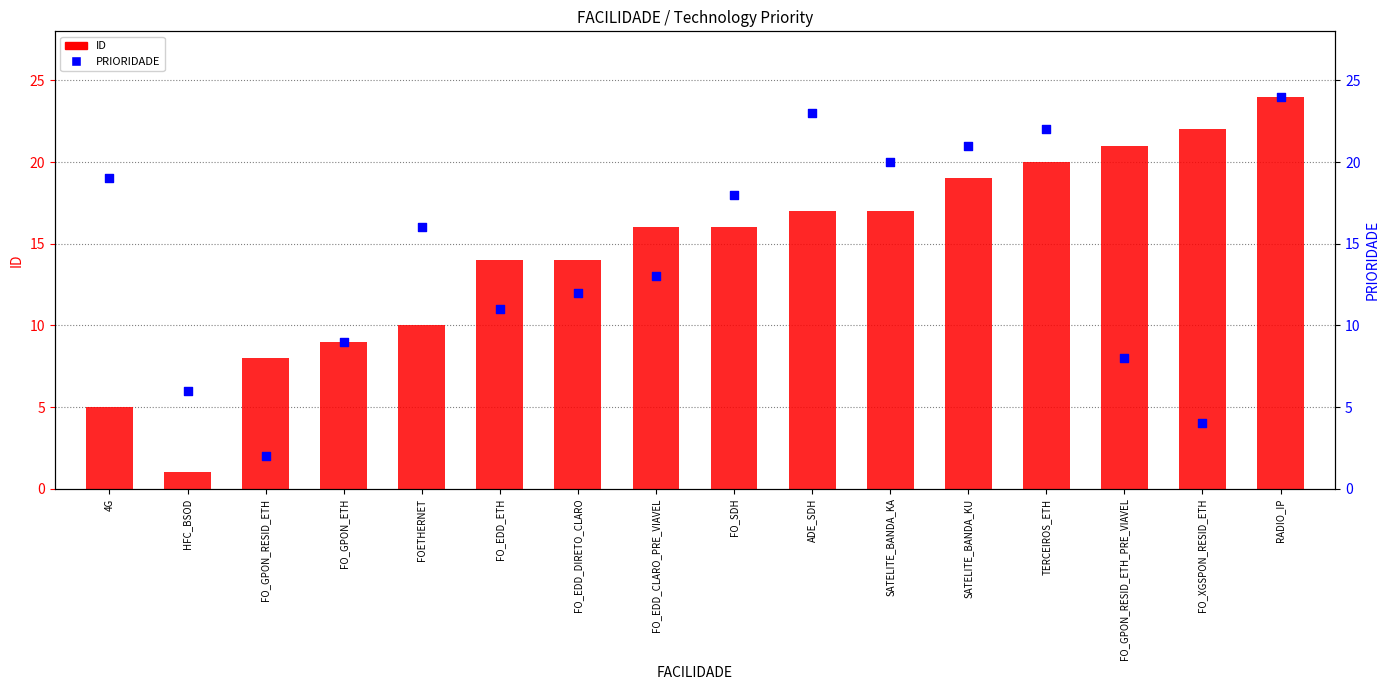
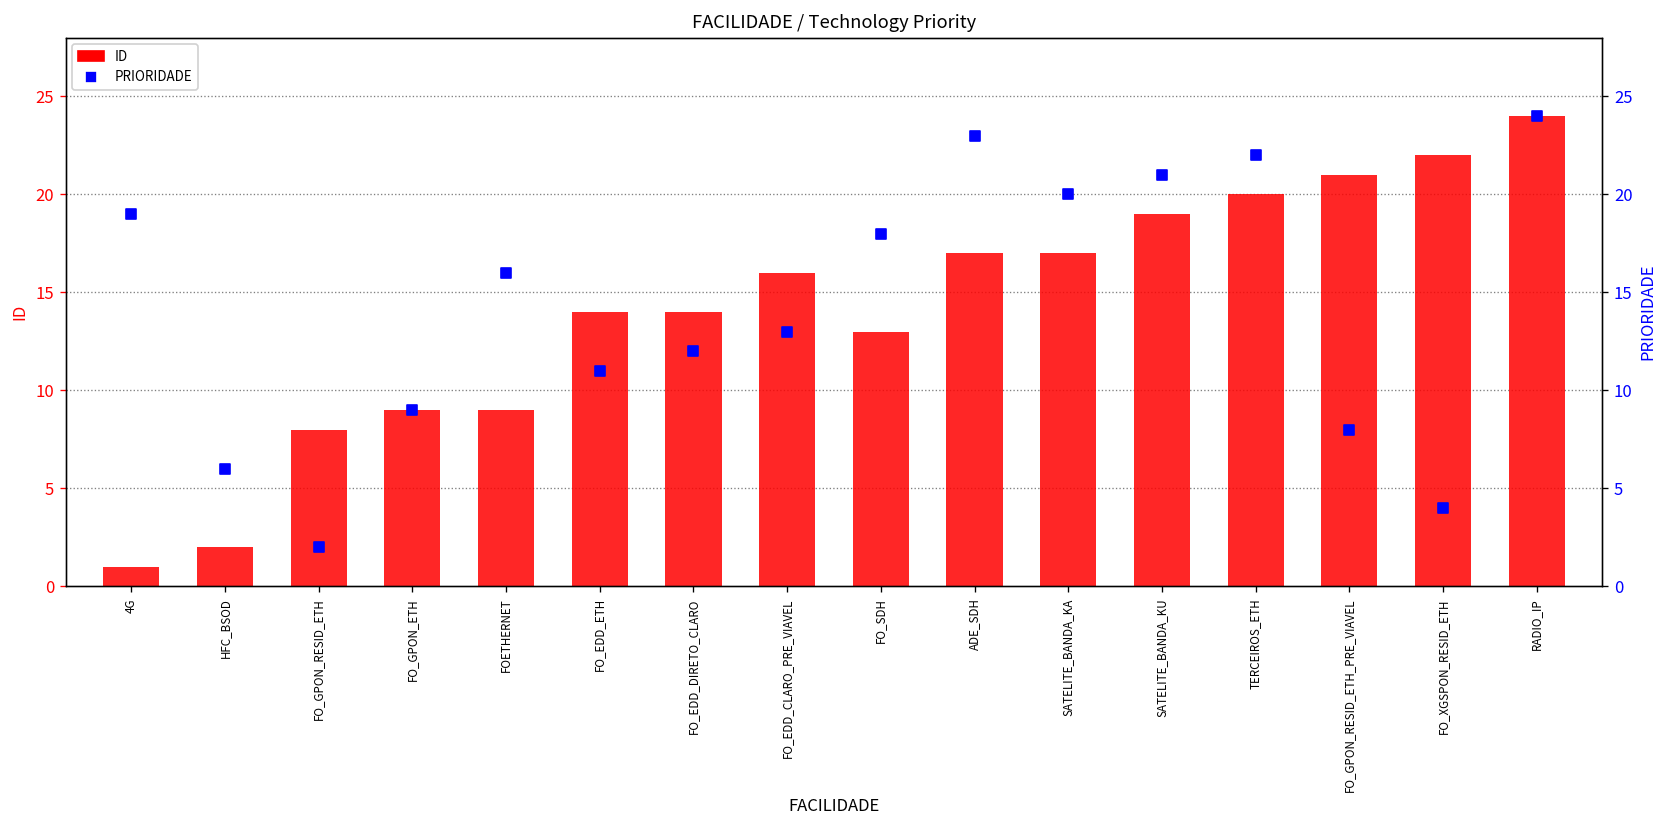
  {
    "ID": {
-     "4G": 5,
-     "HFC_BSOD": 1,
+     "4G": 1,
+     "HFC_BSOD": 2,
      "FO_GPON_RESID_ETH": 8,
      "FO_GPON_ETH": 9,
-     "FOETHERNET": 10,
+     "FOETHERNET": 9,
      "FO_EDD_ETH": 14,
      "FO_EDD_DIRETO_CLARO": 14,
      "FO_EDD_CLARO_PRE_VIAVEL": 16,
-     "FO_SDH": 16,
+     "FO_SDH": 13,
      "ADE_SDH": 17,
      "SATELITE_BANDA_KA": 17,
      "SATELITE_BANDA_KU": 19,
      "TERCEIROS_ETH": 20,
      "FO_GPON_RESID_ETH_PRE_VIAVEL": 21,
      "FO_XGSPON_RESID_ETH": 22,
      "RADIO_IP": 24
    }
  }
